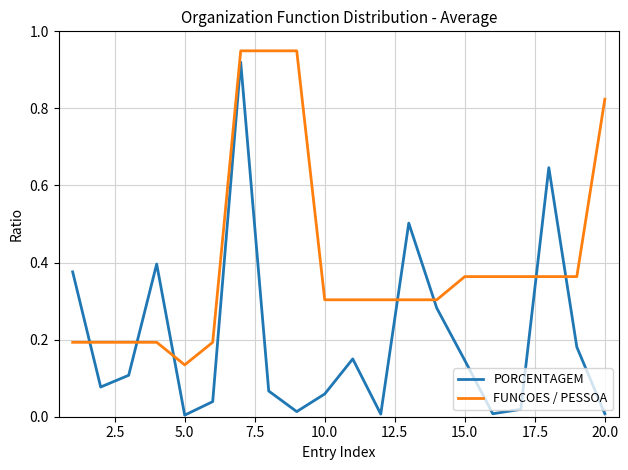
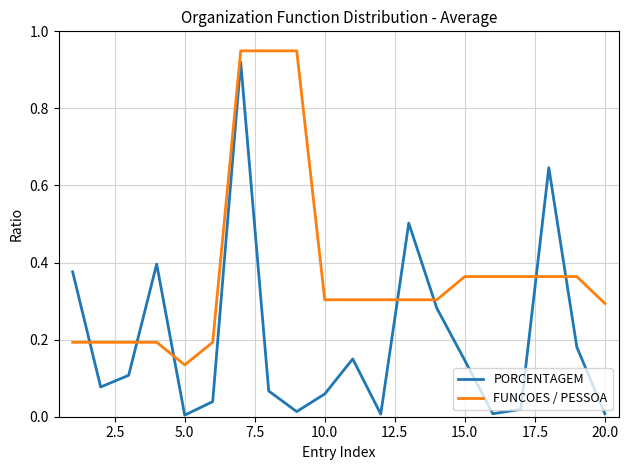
  {
    "PORCENTAGEM": {
      "5.0": 0.00,
      "10.0": 0.06,
      "15.0": 0.15,
      "20.0": 0.01
    },
    "FUNCOES / PESSOA": {
      "5.0": 0.13,
      "10.0": 0.30,
      "15.0": 0.36,
-     "20.0": 0.82
+     "20.0": 0.29
    }
  }
